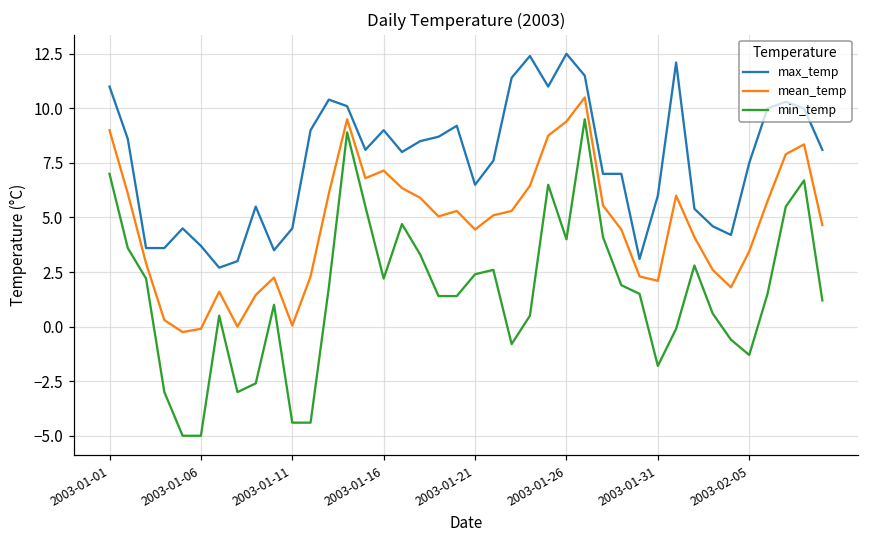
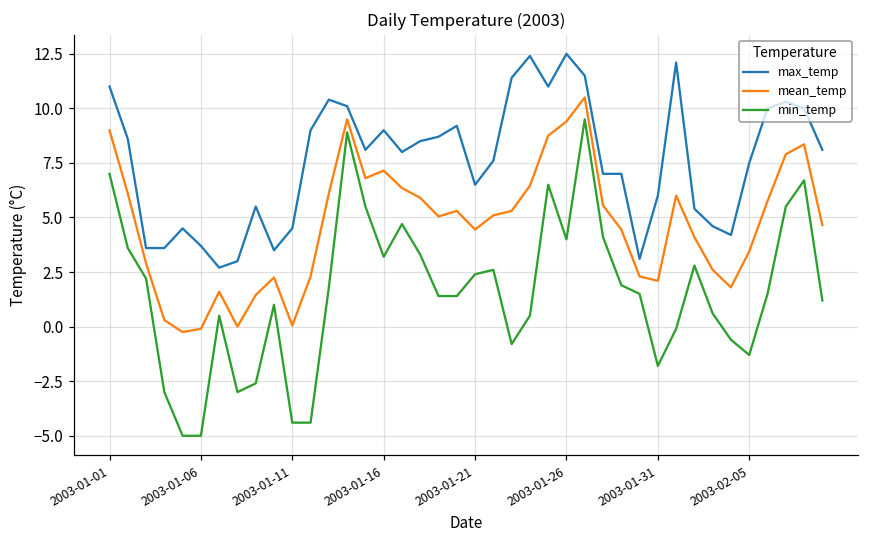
  {
    "max_temp": {
      "2003-01-01": 11.0,
      "2003-01-06": 3.7,
      "2003-01-11": 4.5,
      "2003-01-16": 9.0,
      "2003-01-21": 6.5,
      "2003-01-26": 12.5,
      "2003-01-31": 6.0,
      "2003-02-05": 7.5
    },
    "mean_temp": {
      "2003-01-01": 9.0,
      "2003-01-06": -0.1,
      "2003-01-11": 0.1,
      "2003-01-16": 7.2,
      "2003-01-21": 4.5,
      "2003-01-26": 9.4,
      "2003-01-31": 2.1,
      "2003-02-05": 3.5
    },
    "min_temp": {
      "2003-01-01": 7.0,
      "2003-01-06": -5.0,
      "2003-01-11": -4.4,
-     "2003-01-16": 2.2,
+     "2003-01-16": 3.2,
      "2003-01-21": 2.4,
      "2003-01-26": 4.0,
      "2003-01-31": -1.8,
      "2003-02-05": -1.3
    }
  }
